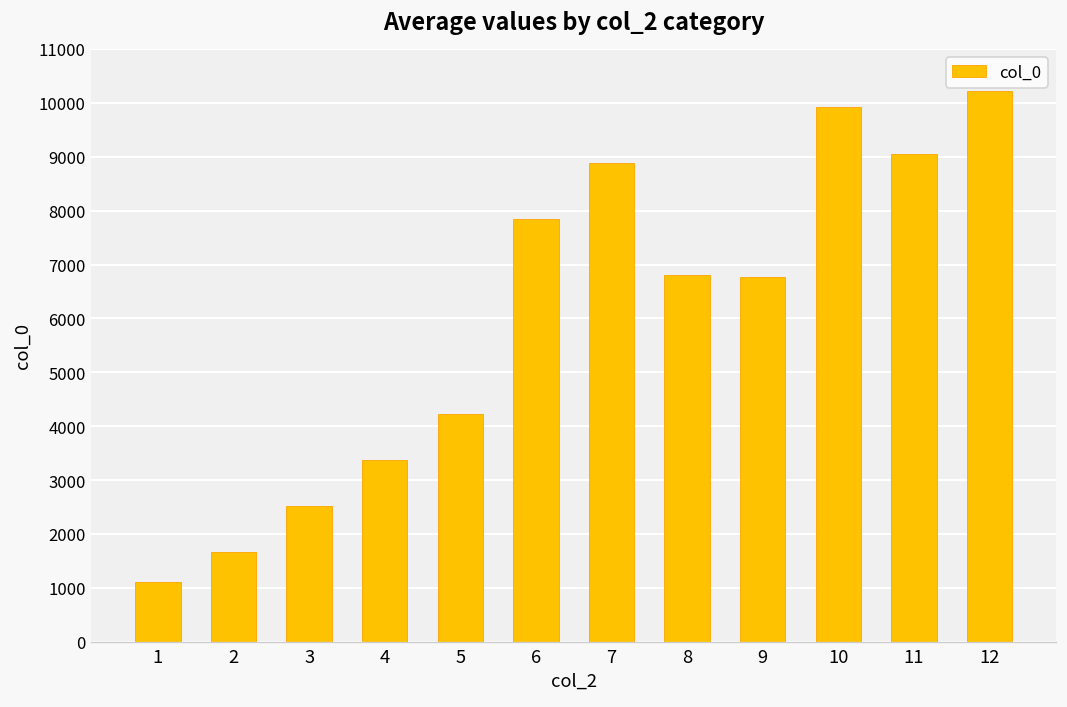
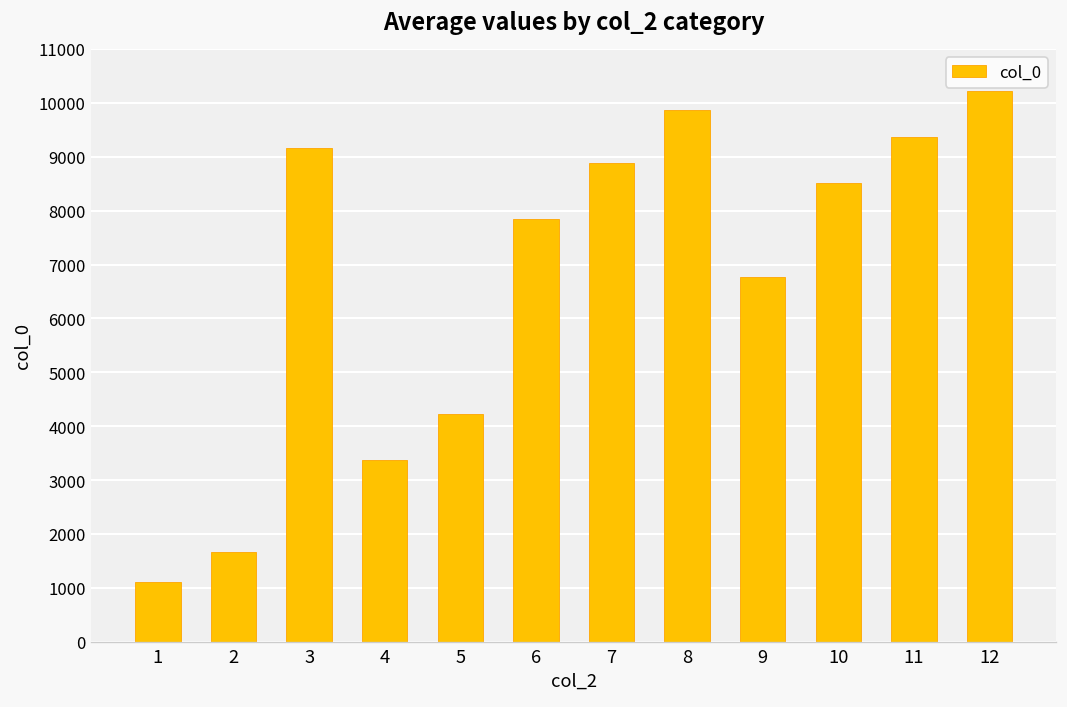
  {
    "1": 1100,
    "2": 1700,
-   "3": 2500,
+   "3": 9200,
    "4": 3400,
    "5": 4200,
    "6": 7900,
    "7": 8900,
-   "8": 6800,
+   "8": 9900,
    "9": 6800,
-   "10": 9900,
-   "11": 9100,
+   "10": 8500,
+   "11": 9400,
    "12": 10200
  }
